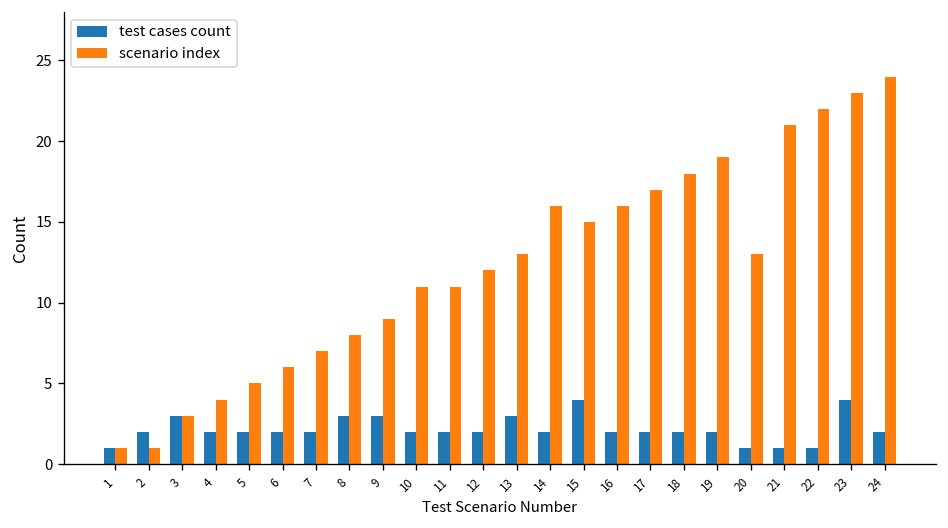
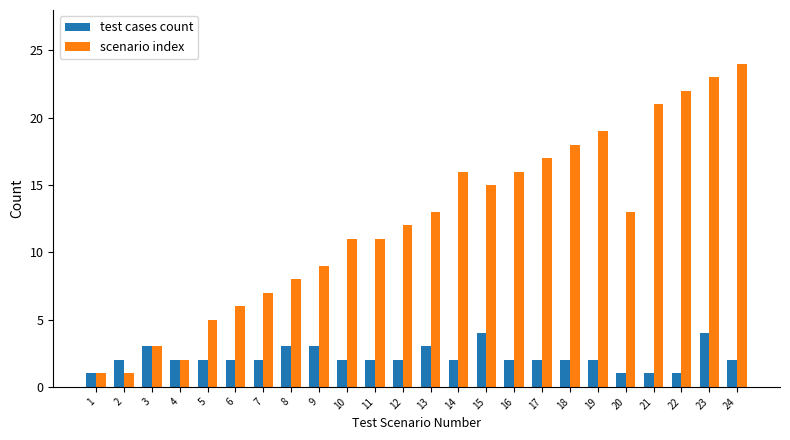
  {
    "test cases count": {
      "1": 1,
      "2": 2,
      "3": 3,
      "4": 2,
      "5": 2,
      "6": 2,
      "7": 2,
      "8": 3,
      "9": 3,
      "10": 2,
      "11": 2,
      "12": 2,
      "13": 3,
      "14": 2,
      "15": 4,
      "16": 2,
      "17": 2,
      "18": 2,
      "19": 2,
      "20": 1,
      "21": 1,
      "22": 1,
      "23": 4,
      "24": 2
    },
    "scenario index": {
      "1": 1,
      "2": 1,
      "3": 3,
-     "4": 4,
+     "4": 2,
      "5": 5,
      "6": 6,
      "7": 7,
      "8": 8,
      "9": 9,
      "10": 11,
      "11": 11,
      "12": 12,
      "13": 13,
      "14": 16,
      "15": 15,
      "16": 16,
      "17": 17,
      "18": 18,
      "19": 19,
      "20": 13,
      "21": 21,
      "22": 22,
      "23": 23,
      "24": 24
    }
  }
